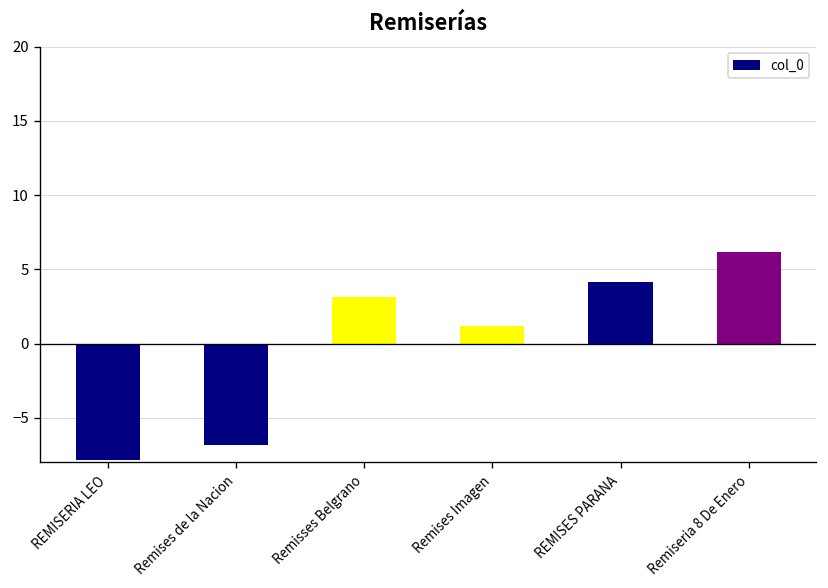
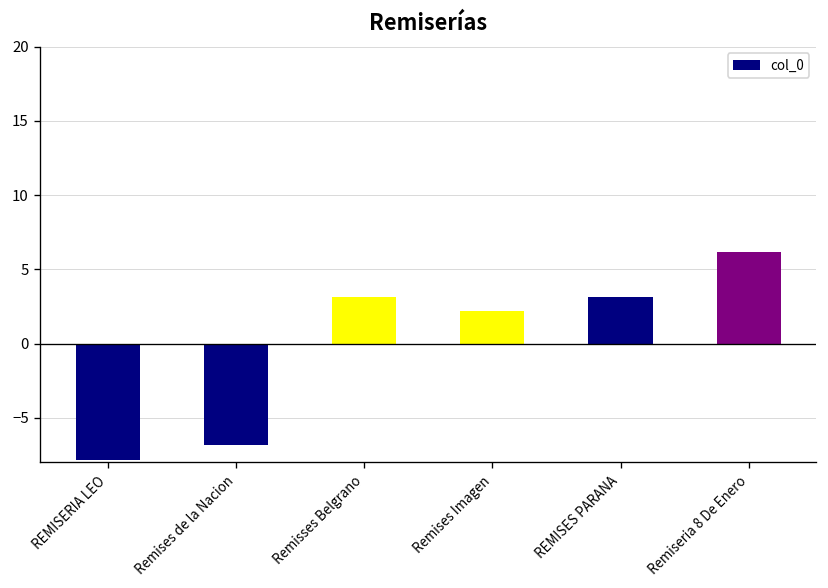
  {
    "REMISERIA LEO": -7.8,
    "Remises de la Nacion": -6.8,
    "Remisses Belgrano": 3.2,
-   "Remises Imagen": 1.2,
-   "REMISES PARANA": 4.2,
+   "Remises Imagen": 2.2,
+   "REMISES PARANA": 3.2,
    "Remiseria 8 De Enero": 6.2
  }
